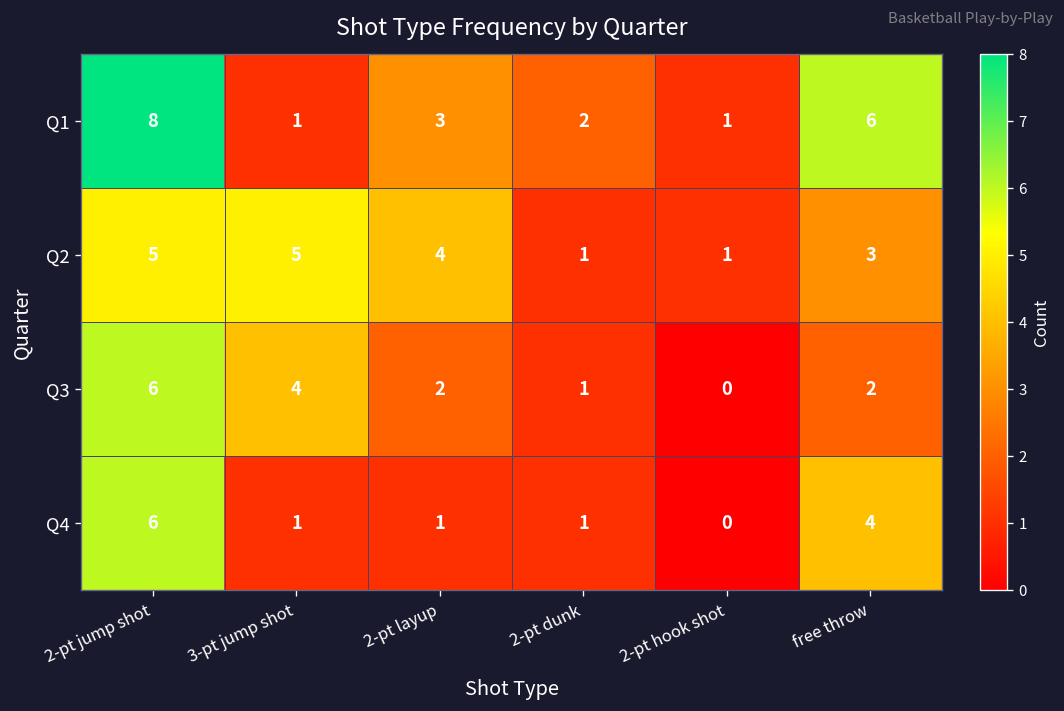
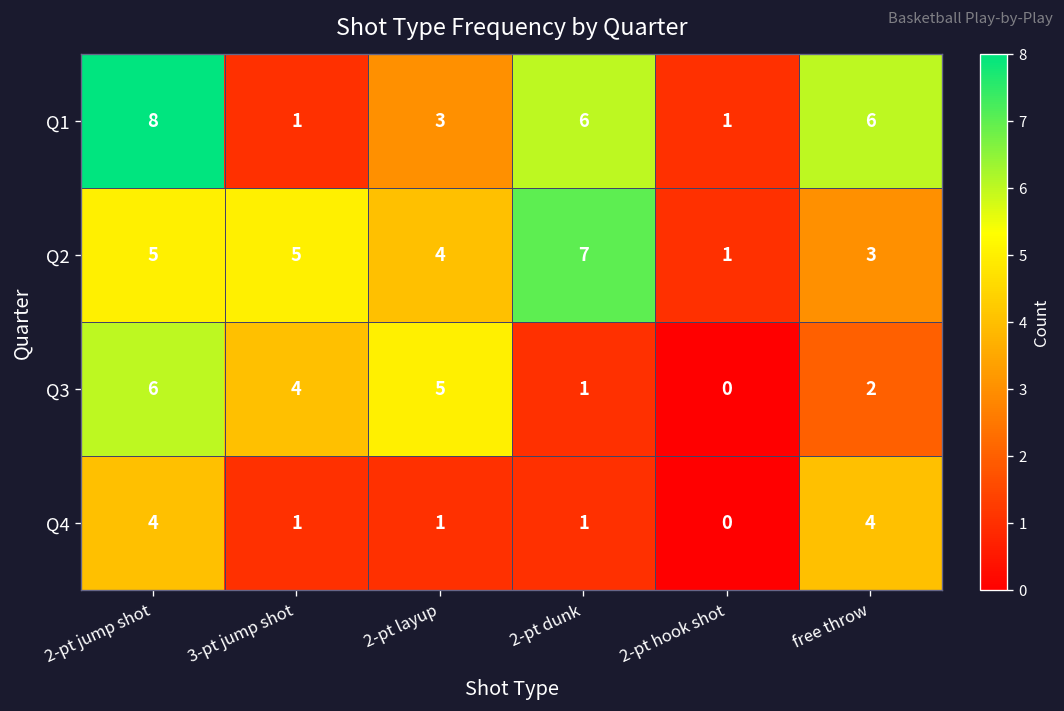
  {
    "Q1": {
      "2-pt jump shot": 8,
      "3-pt jump shot": 1,
      "2-pt layup": 3,
-     "2-pt dunk": 2,
+     "2-pt dunk": 6,
      "2-pt hook shot": 1,
      "free throw": 6
    },
    "Q2": {
      "2-pt jump shot": 5,
      "3-pt jump shot": 5,
      "2-pt layup": 4,
-     "2-pt dunk": 1,
+     "2-pt dunk": 7,
      "2-pt hook shot": 1,
      "free throw": 3
    },
    "Q3": {
      "2-pt jump shot": 6,
      "3-pt jump shot": 4,
-     "2-pt layup": 2,
+     "2-pt layup": 5,
      "2-pt dunk": 1,
      "2-pt hook shot": 0,
      "free throw": 2
    },
    "Q4": {
-     "2-pt jump shot": 6,
+     "2-pt jump shot": 4,
      "3-pt jump shot": 1,
      "2-pt layup": 1,
      "2-pt dunk": 1,
      "2-pt hook shot": 0,
      "free throw": 4
    }
  }
